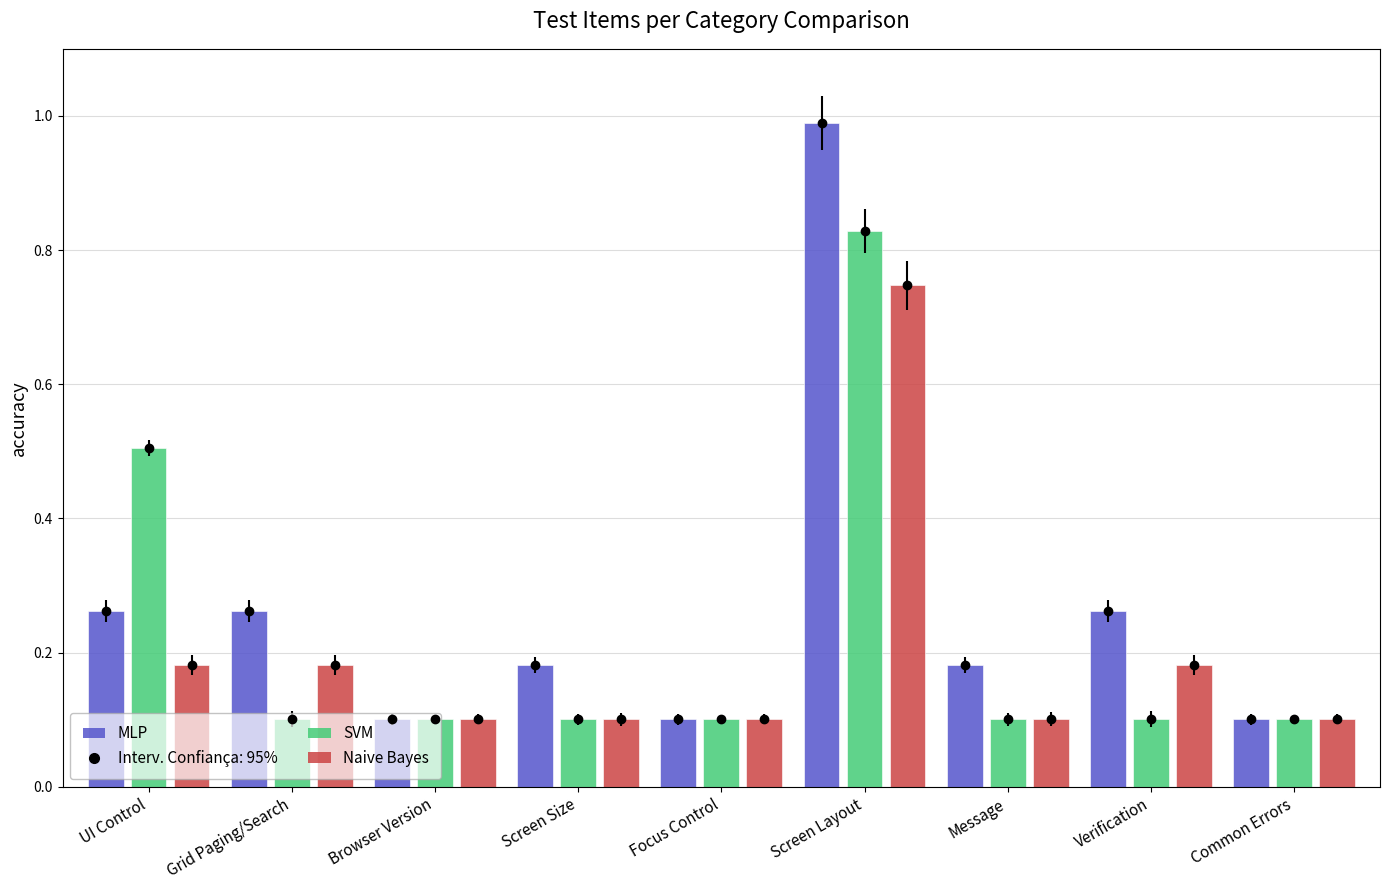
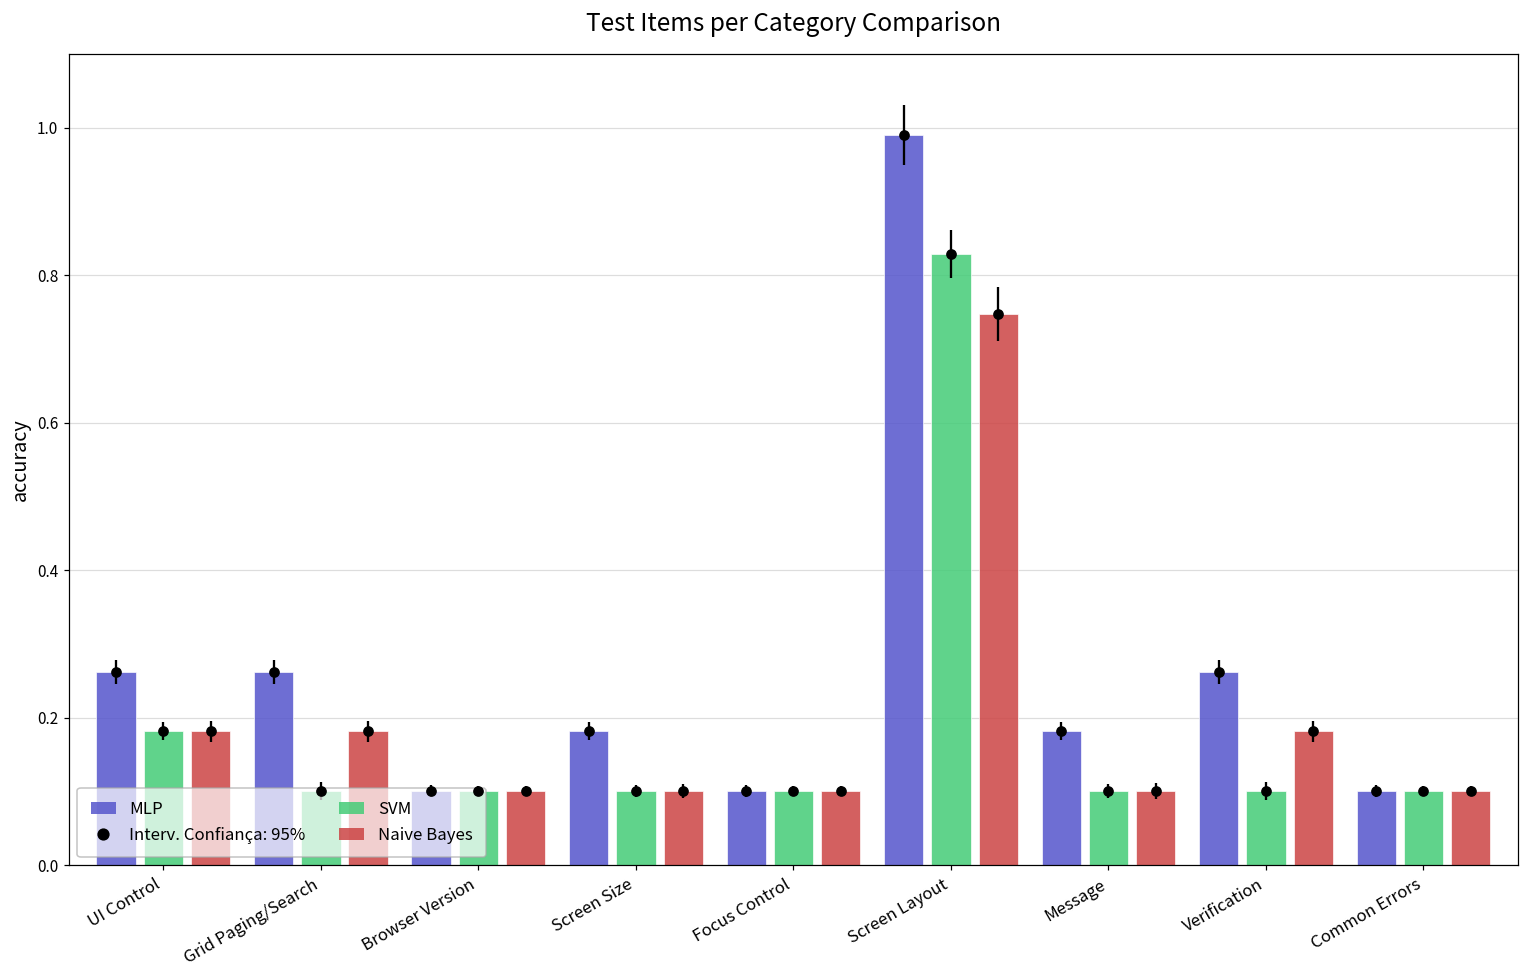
  {
    "MLP": {
      "UI Control": 0.26,
      "Grid Paging/Search": 0.26,
      "Screen Size": 0.18,
      "Focus Control": 0.10,
      "Screen Layout": 0.99,
      "Message": 0.18,
      "Verification": 0.26,
      "Common Errors": 0.10
    },
    "SVM": {
-     "UI Control": 0.51,
+     "UI Control": 0.18,
      "Screen Size": 0.10,
      "Focus Control": 0.10,
      "Screen Layout": 0.83,
      "Message": 0.10,
      "Verification": 0.10,
      "Common Errors": 0.10
    },
    "Naive Bayes": {
      "UI Control": 0.18,
      "Grid Paging/Search": 0.18,
      "Browser Version": 0.10,
      "Screen Size": 0.10,
      "Focus Control": 0.10,
      "Screen Layout": 0.75,
      "Message": 0.10,
      "Verification": 0.18,
      "Common Errors": 0.10
    }
  }
